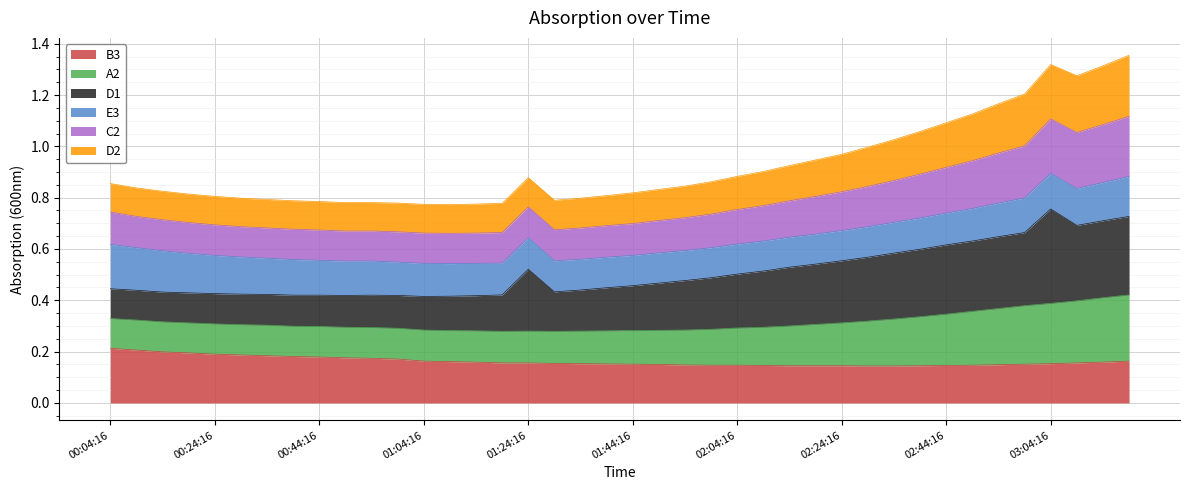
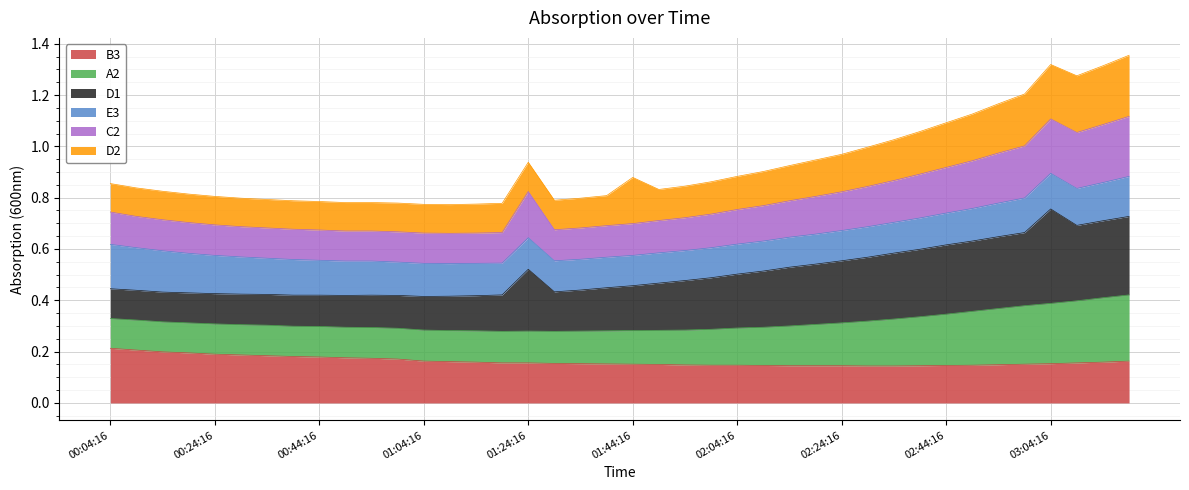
  {
    "B3": {
      "00:04:16": 0.21,
      "00:24:16": 0.19,
      "00:44:16": 0.18,
      "01:04:16": 0.16,
      "01:24:16": 0.16,
      "01:44:16": 0.15,
      "02:04:16": 0.15,
      "02:24:16": 0.15,
      "02:44:16": 0.15,
      "03:04:16": 0.15
    },
    "A2": {
      "00:04:16": 0.12,
      "00:24:16": 0.12,
      "00:44:16": 0.12,
      "01:04:16": 0.12,
      "01:24:16": 0.12,
      "01:44:16": 0.13,
      "02:04:16": 0.15,
      "02:24:16": 0.17,
      "02:44:16": 0.20,
      "03:04:16": 0.24
    },
    "D1": {
      "00:04:16": 0.12,
      "00:24:16": 0.12,
      "00:44:16": 0.12,
      "01:04:16": 0.13,
      "01:24:16": 0.24,
      "01:44:16": 0.18,
      "02:04:16": 0.21,
      "02:24:16": 0.24,
      "02:44:16": 0.27,
      "03:04:16": 0.37
    },
    "E3": {
      "00:04:16": 0.17,
      "00:24:16": 0.15,
      "00:44:16": 0.14,
      "01:04:16": 0.13,
      "01:24:16": 0.12,
      "01:44:16": 0.12,
      "02:04:16": 0.12,
      "02:24:16": 0.12,
      "02:44:16": 0.12,
      "03:04:16": 0.14
    },
    "C2": {
      "00:04:16": 0.13,
      "00:24:16": 0.12,
      "00:44:16": 0.12,
      "01:04:16": 0.12,
-     "01:24:16": 0.12,
+     "01:24:16": 0.18,
      "01:44:16": 0.12,
      "02:04:16": 0.14,
      "02:24:16": 0.15,
      "02:44:16": 0.18,
      "03:04:16": 0.21
    },
    "D2": {
      "00:04:16": 0.11,
      "00:24:16": 0.11,
      "00:44:16": 0.11,
      "01:04:16": 0.11,
      "01:24:16": 0.11,
-     "01:44:16": 0.12,
+     "01:44:16": 0.18,
      "02:04:16": 0.13,
      "02:24:16": 0.15,
      "02:44:16": 0.17,
      "03:04:16": 0.21
    }
  }
